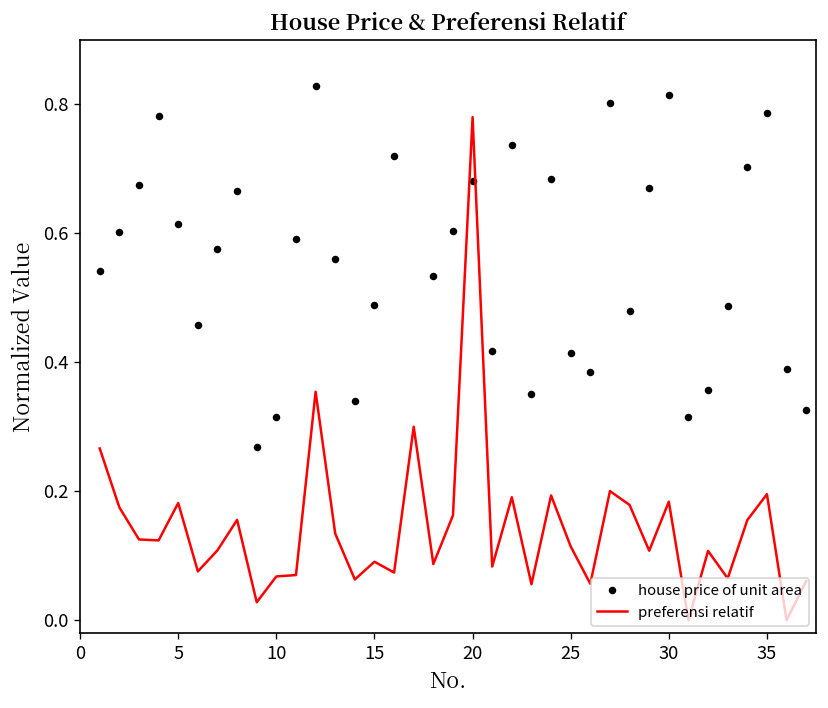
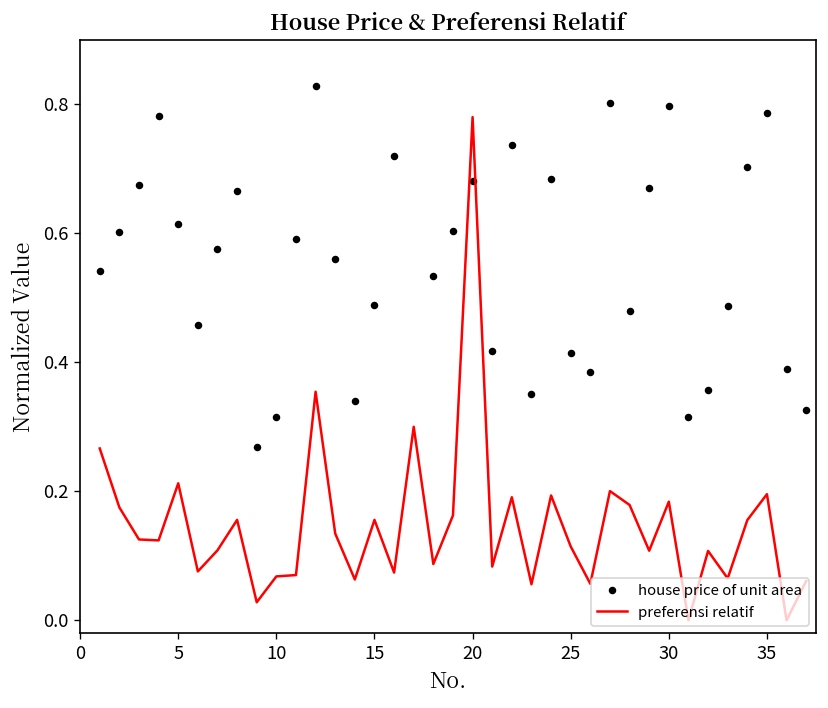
  {
    "house price of unit area": {
      "5": 0.61,
      "10": 0.32,
      "15": 0.49,
      "20": 0.68,
      "25": 0.41,
-     "30": 0.81,
+     "30": 0.80,
      "35": 0.79
    },
    "preferensi relatif": {
-     "5": 0.18,
+     "5": 0.21,
      "10": 0.07,
-     "15": 0.09,
+     "15": 0.16,
      "20": 0.78,
      "25": 0.11,
      "30": 0.18,
      "35": 0.20
    }
  }
